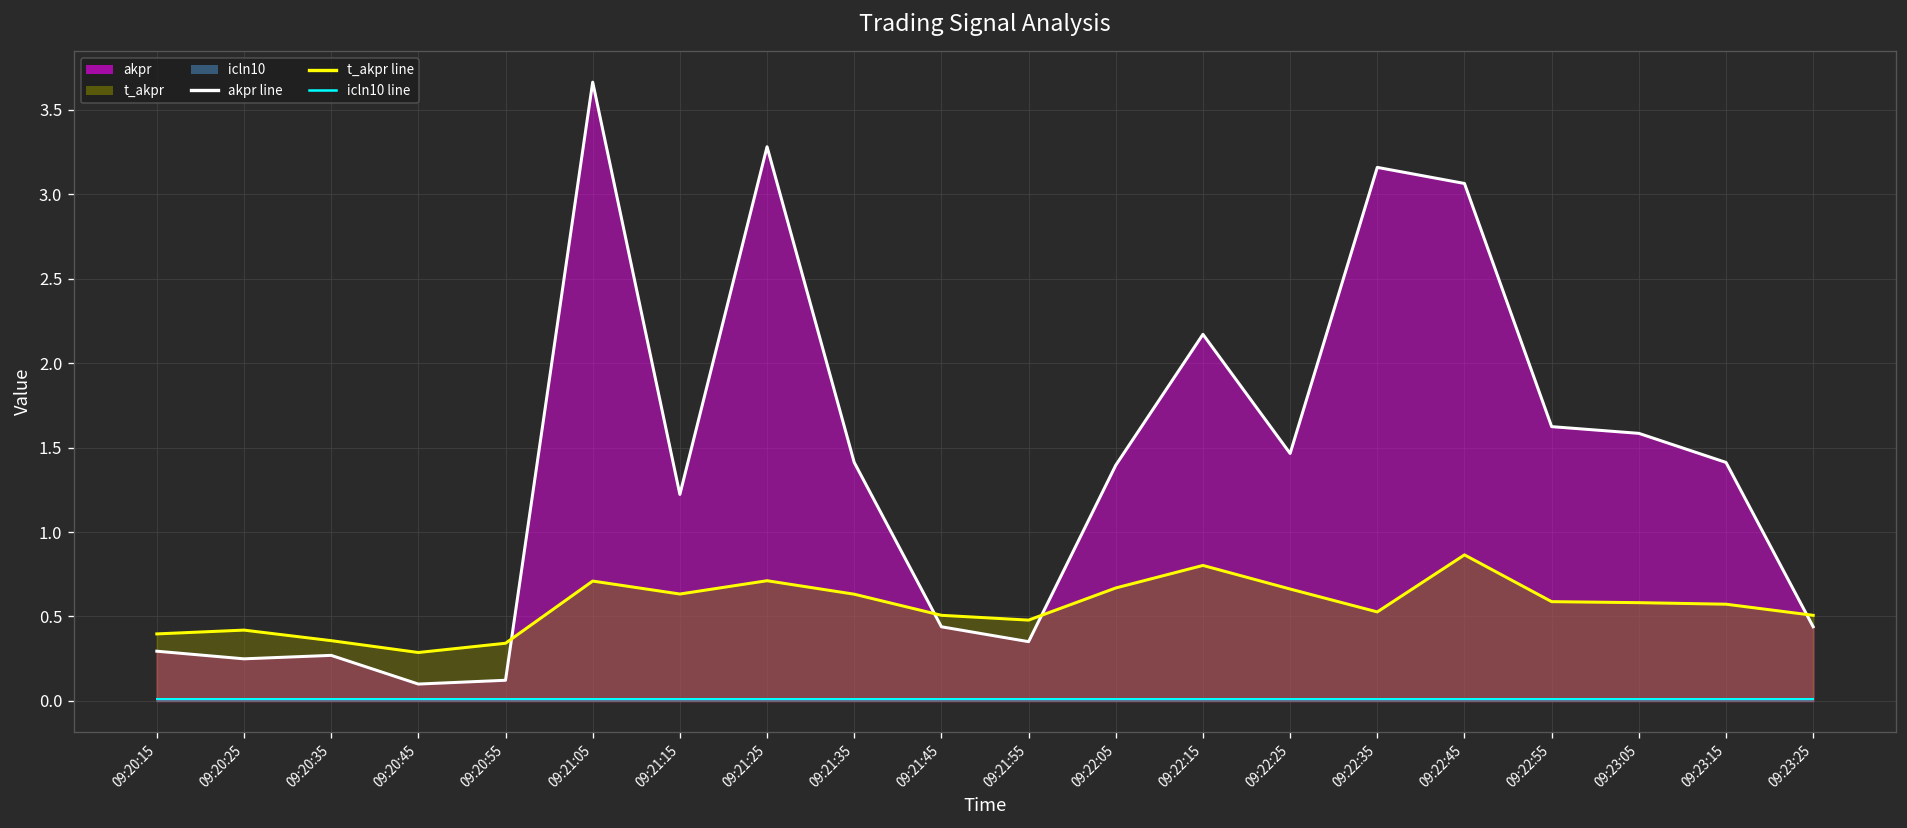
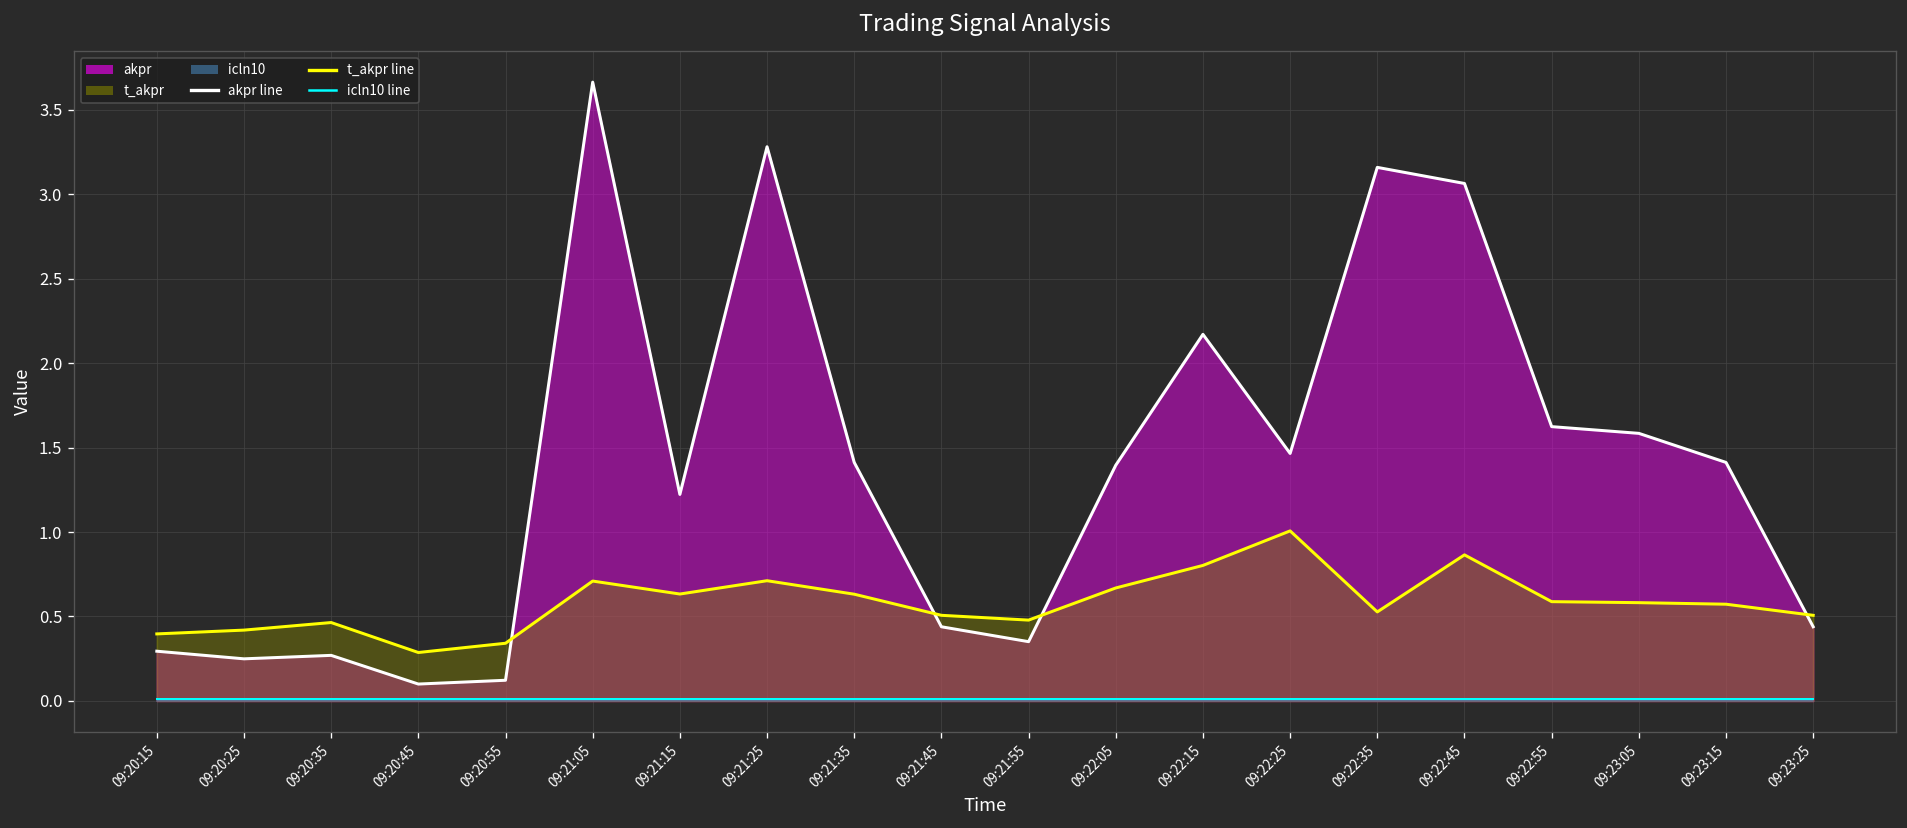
  {
    "akpr": {
      "09:20:15": 0.29,
      "09:20:25": 0.25,
      "09:20:35": 0.27,
      "09:20:45": 0.10,
      "09:20:55": 0.12,
      "09:21:05": 3.66,
      "09:21:15": 1.22,
      "09:21:25": 3.28,
      "09:21:35": 1.41,
      "09:21:45": 0.44,
      "09:21:55": 0.35,
      "09:22:05": 1.40,
      "09:22:15": 2.17,
      "09:22:25": 1.47,
      "09:22:35": 3.16,
      "09:22:45": 3.06,
      "09:22:55": 1.62,
      "09:23:05": 1.58,
      "09:23:15": 1.41,
      "09:23:25": 0.44
    },
    "t_akpr": {
      "09:20:15": 0.40,
      "09:20:25": 0.42,
-     "09:20:35": 0.36,
+     "09:20:35": 0.46,
      "09:20:45": 0.29,
      "09:20:55": 0.34,
      "09:21:05": 0.71,
      "09:21:15": 0.63,
      "09:21:25": 0.71,
      "09:21:35": 0.63,
      "09:21:45": 0.51,
      "09:21:55": 0.48,
      "09:22:05": 0.67,
      "09:22:15": 0.80,
-     "09:22:25": 0.66,
+     "09:22:25": 1.01,
      "09:22:35": 0.53,
      "09:22:45": 0.86,
      "09:22:55": 0.59,
      "09:23:05": 0.58,
      "09:23:15": 0.57,
      "09:23:25": 0.51
    },
    "icln10": {
      "09:20:15": 0.01,
      "09:20:25": 0.01,
      "09:20:35": 0.01,
      "09:20:45": 0.01,
      "09:20:55": 0.01,
      "09:21:05": 0.01,
      "09:21:15": 0.01,
      "09:21:25": 0.01,
      "09:21:35": 0.01,
      "09:21:45": 0.01,
      "09:21:55": 0.01,
      "09:22:05": 0.01,
      "09:22:15": 0.01,
      "09:22:25": 0.01,
      "09:22:35": 0.01,
      "09:22:45": 0.01,
      "09:22:55": 0.01,
      "09:23:05": 0.01,
      "09:23:15": 0.01,
      "09:23:25": 0.01
    }
  }
